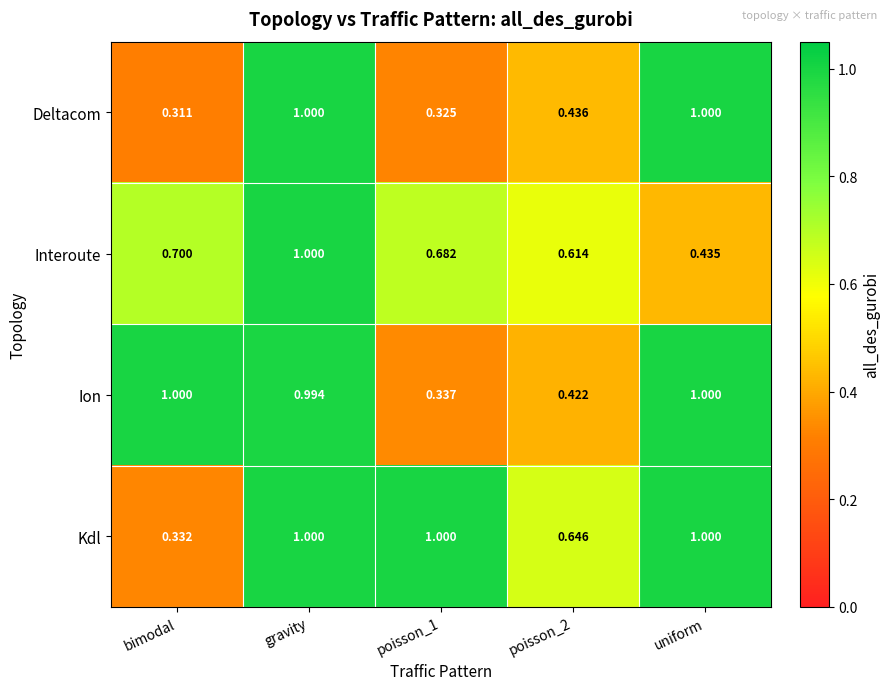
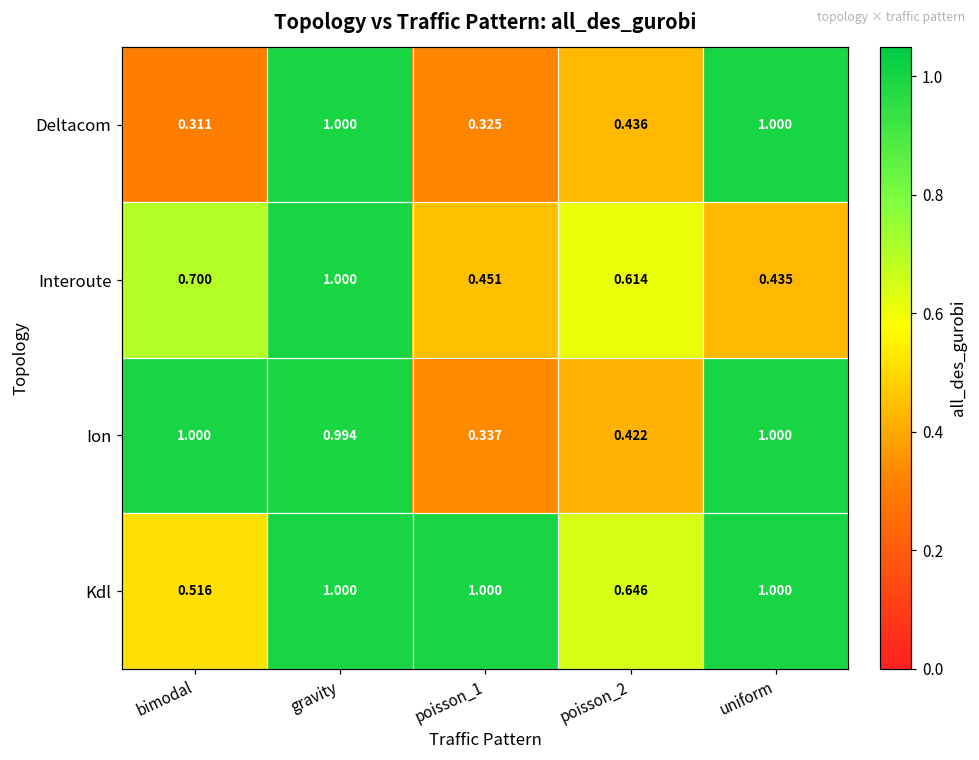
  {
    "Deltacom": {
      "bimodal": 0.311,
      "gravity": 1.000,
      "poisson_1": 0.325,
      "poisson_2": 0.436,
      "uniform": 1.000
    },
    "Interoute": {
      "bimodal": 0.700,
      "gravity": 1.000,
-     "poisson_1": 0.682,
+     "poisson_1": 0.451,
      "poisson_2": 0.614,
      "uniform": 0.435
    },
    "Ion": {
      "bimodal": 1.000,
      "gravity": 0.994,
      "poisson_1": 0.337,
      "poisson_2": 0.422,
      "uniform": 1.000
    },
    "Kdl": {
-     "bimodal": 0.332,
+     "bimodal": 0.516,
      "gravity": 1.000,
      "poisson_1": 1.000,
      "poisson_2": 0.646,
      "uniform": 1.000
    }
  }
